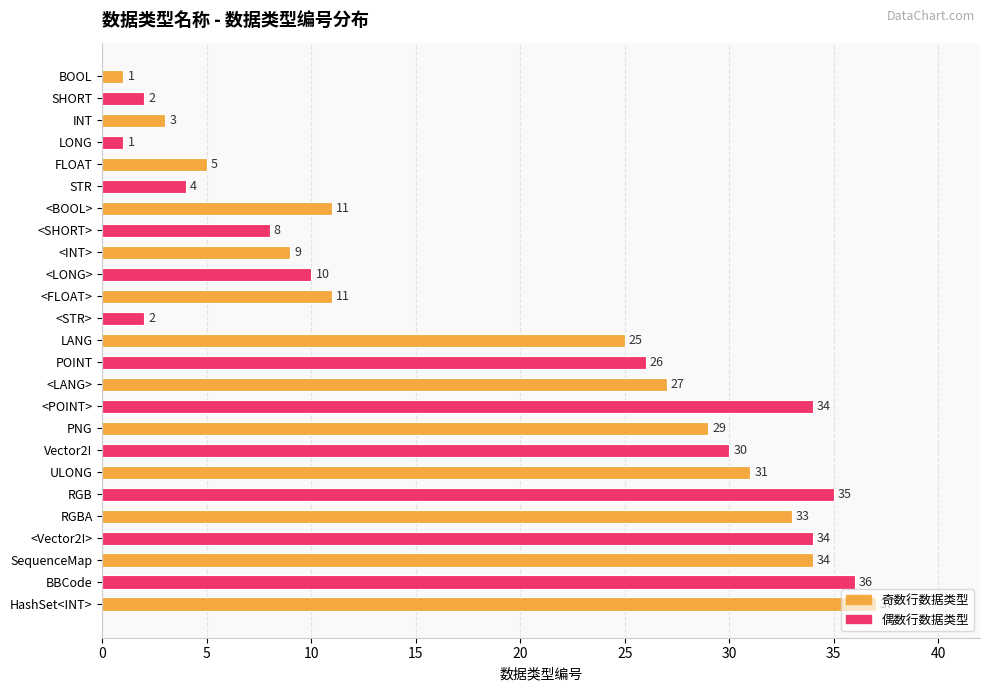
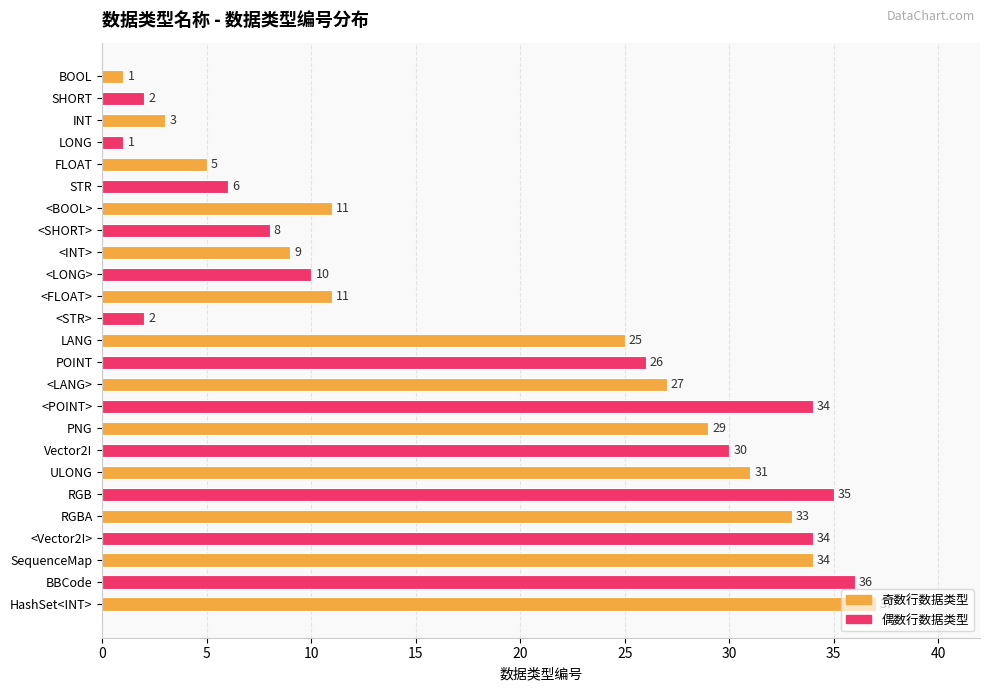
  {
    "BOOL": 1,
    "SHORT": 2,
    "INT": 3,
    "LONG": 1,
    "FLOAT": 5,
-   "STR": 4,
+   "STR": 6,
    "<BOOL>": 11,
    "<SHORT>": 8,
    "<INT>": 9,
    "<LONG>": 10,
    "<FLOAT>": 11,
    "<STR>": 2,
    "LANG": 25,
    "POINT": 26,
    "<LANG>": 27,
    "<POINT>": 34,
    "PNG": 29,
    "Vector2I": 30,
    "ULONG": 31,
    "RGB": 35,
    "RGBA": 33,
    "<Vector2I>": 34,
    "SequenceMap": 34,
    "BBCode": 36
  }
